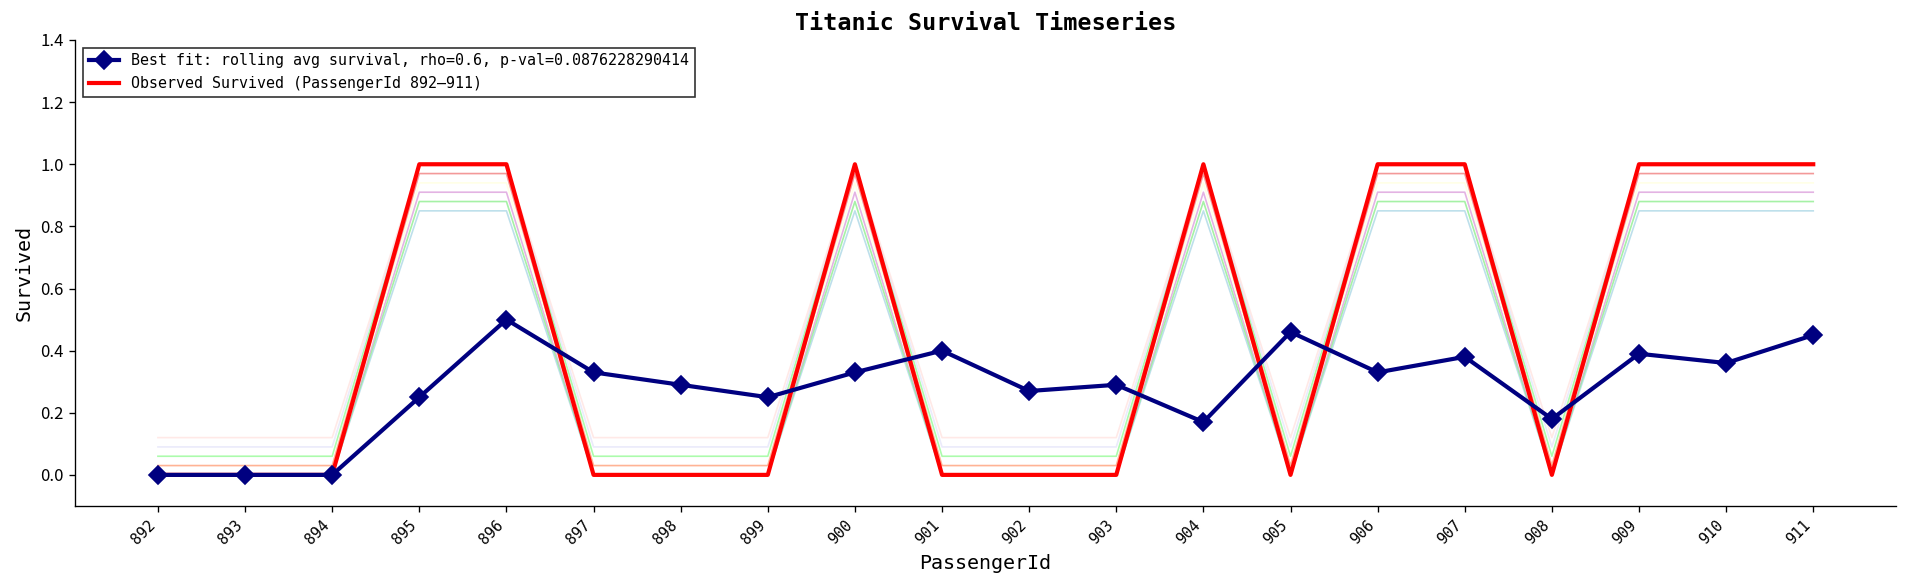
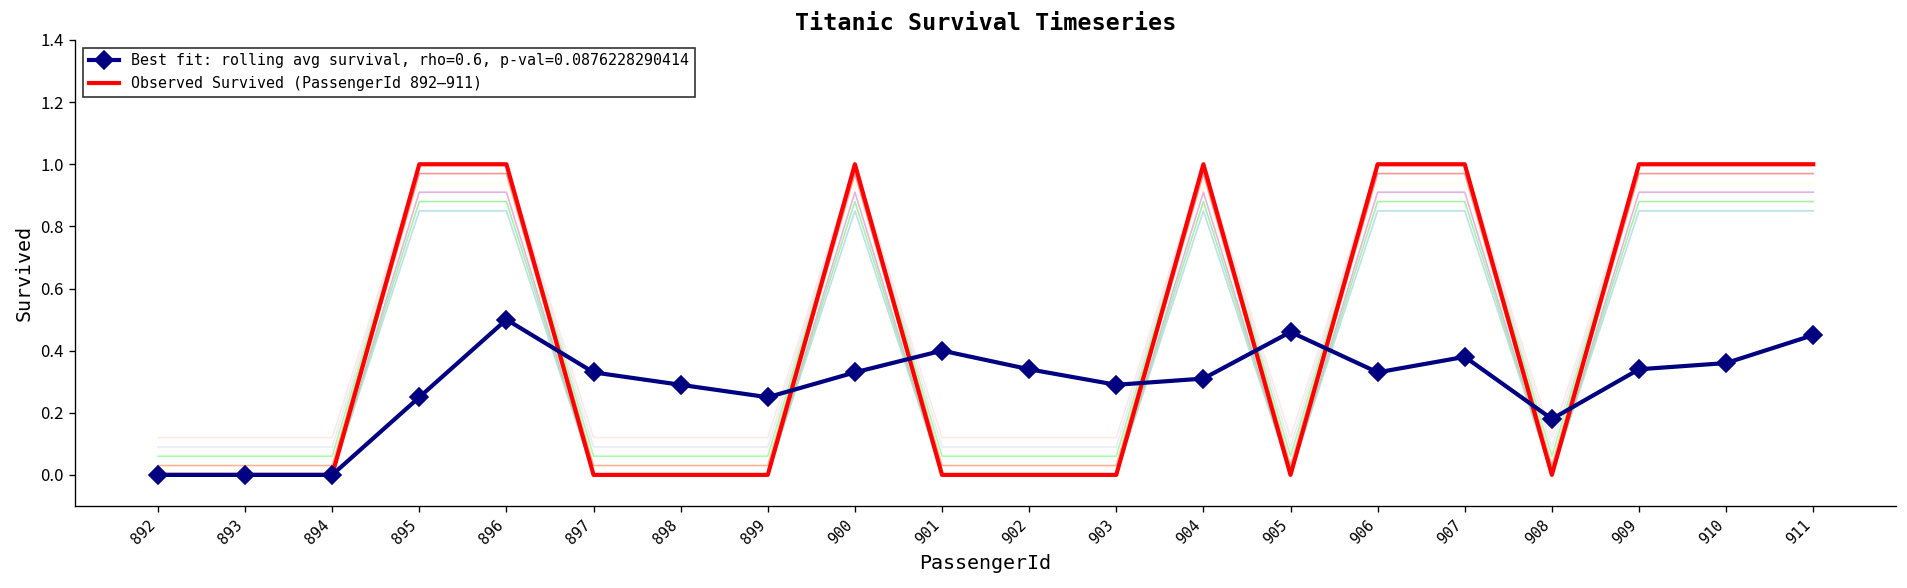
  {
    "Best fit: rolling avg survival, rho=0.6, p-val=0.0876228290414": {
      "895": 0.25,
      "896": 0.50,
      "897": 0.33,
      "898": 0.29,
      "899": 0.25,
      "900": 0.33,
      "901": 0.40,
-     "902": 0.27,
+     "902": 0.34,
      "903": 0.29,
-     "904": 0.17,
+     "904": 0.31,
      "905": 0.46,
      "906": 0.33,
      "907": 0.38,
      "908": 0.18,
-     "909": 0.39,
+     "909": 0.34,
      "910": 0.36,
      "911": 0.45
    }
  }
